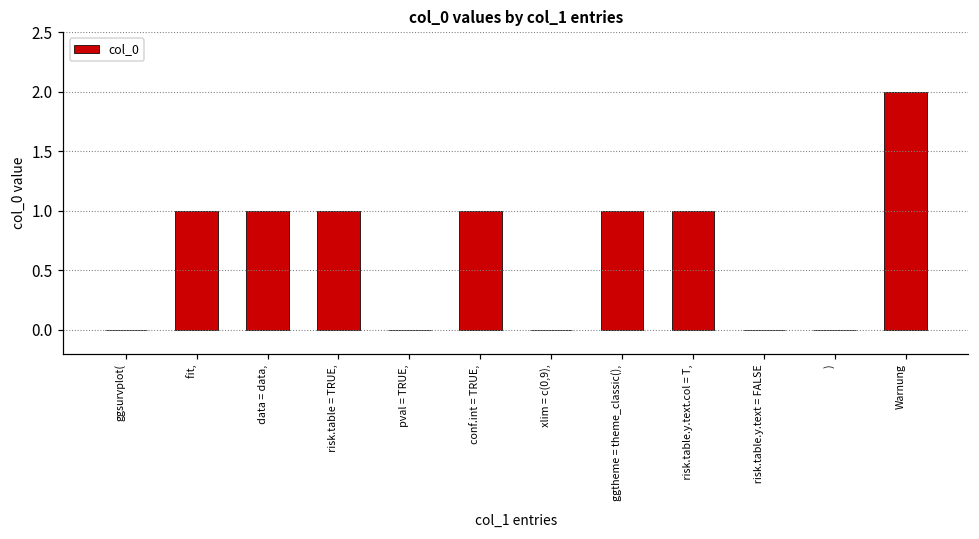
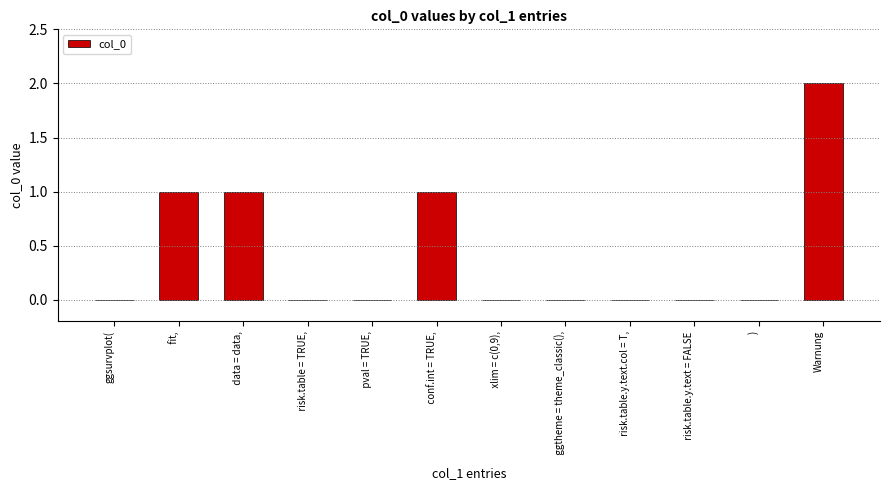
  {
    "ggsurvplot(": 0,
    "fit,": 1,
    "data = data,": 1,
-   "risk.table = TRUE,": 1,
+   "risk.table = TRUE,": 0,
    "pval = TRUE,": 0,
    "conf.int = TRUE,": 1,
    "xlim = c(0,9),": 0,
-   "ggtheme = theme_classic(),": 1,
-   "risk.table.y.text.col = T,": 1,
+   "ggtheme = theme_classic(),": 0,
+   "risk.table.y.text.col = T,": 0,
    "risk.table.y.text = FALSE": 0,
    ")": 0,
    "Warnung": 2
  }
